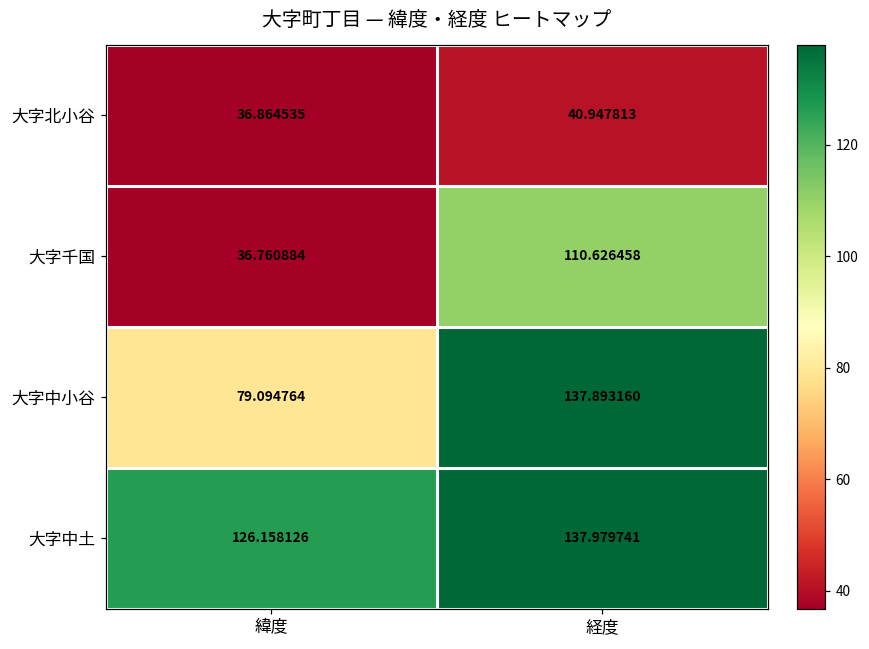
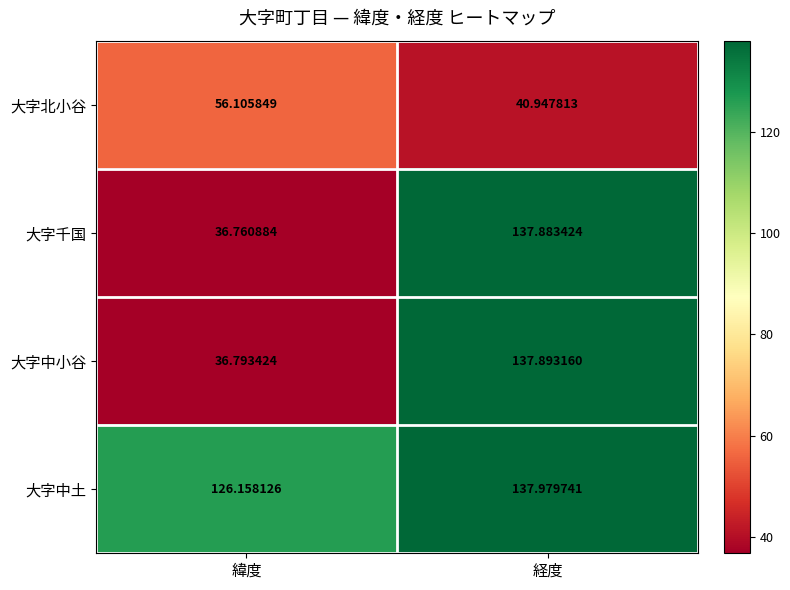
  {
    "大字北小谷": {
-     "緯度": 36.864535,
+     "緯度": 56.105849,
      "経度": 40.947813
    },
    "大字千国": {
      "緯度": 36.760884,
-     "経度": 110.626458
+     "経度": 137.883424
    },
    "大字中小谷": {
-     "緯度": 79.094764,
+     "緯度": 36.793424,
      "経度": 137.893160
    },
    "大字中土": {
      "緯度": 126.158126,
      "経度": 137.979741
    }
  }
